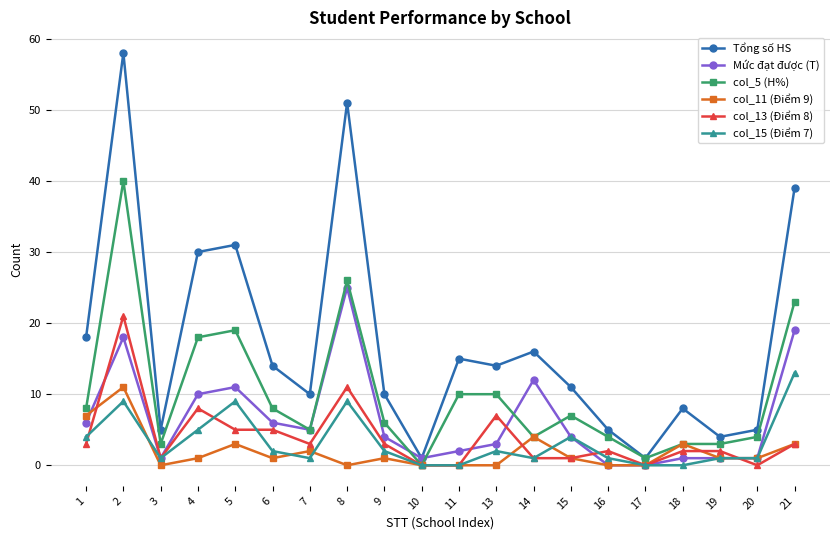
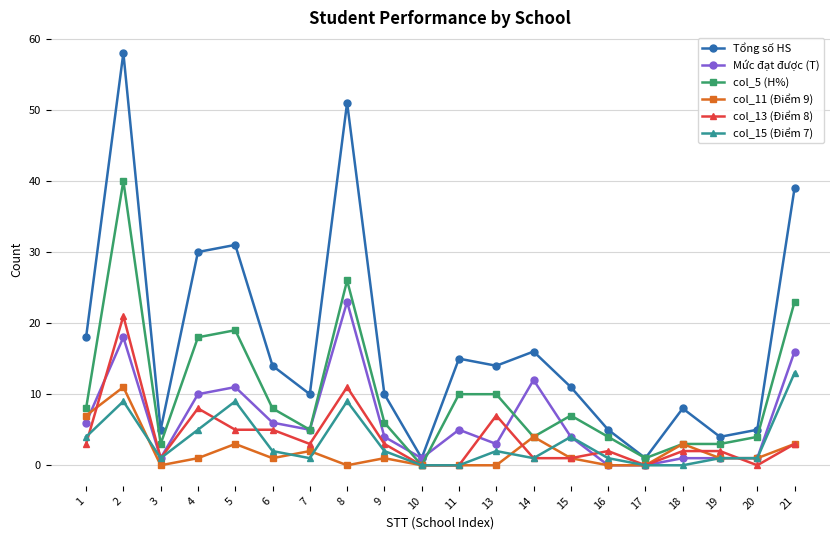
  {
    "Mức đạt được (T)": {
      "1": 6,
      "2": 18,
      "4": 10,
      "5": 11,
      "6": 6,
-     "8": 25,
+     "8": 23,
      "9": 4,
-     "11": 2,
+     "11": 5,
      "13": 3,
      "14": 12,
      "18": 1,
-     "21": 19
+     "21": 16
    }
  }
